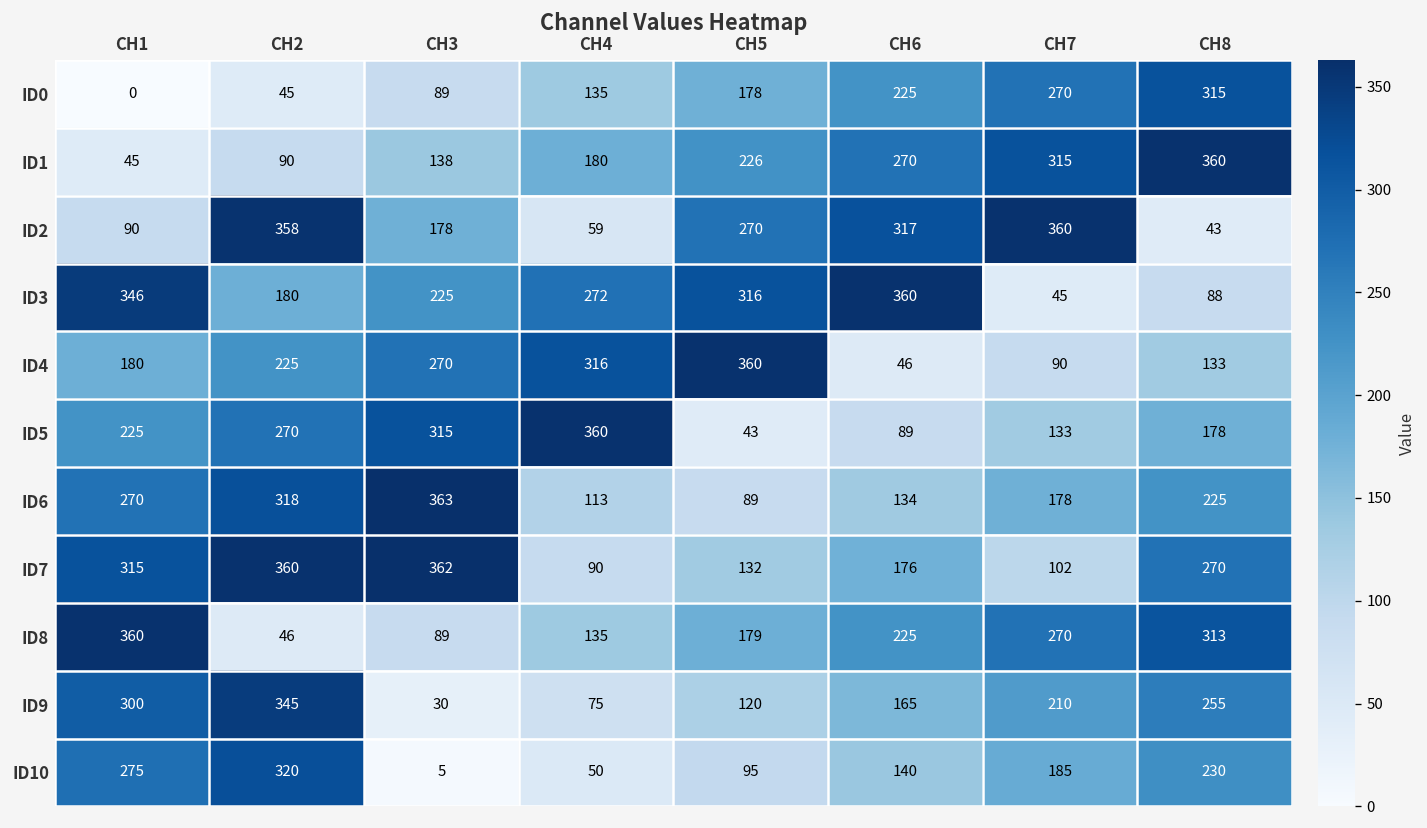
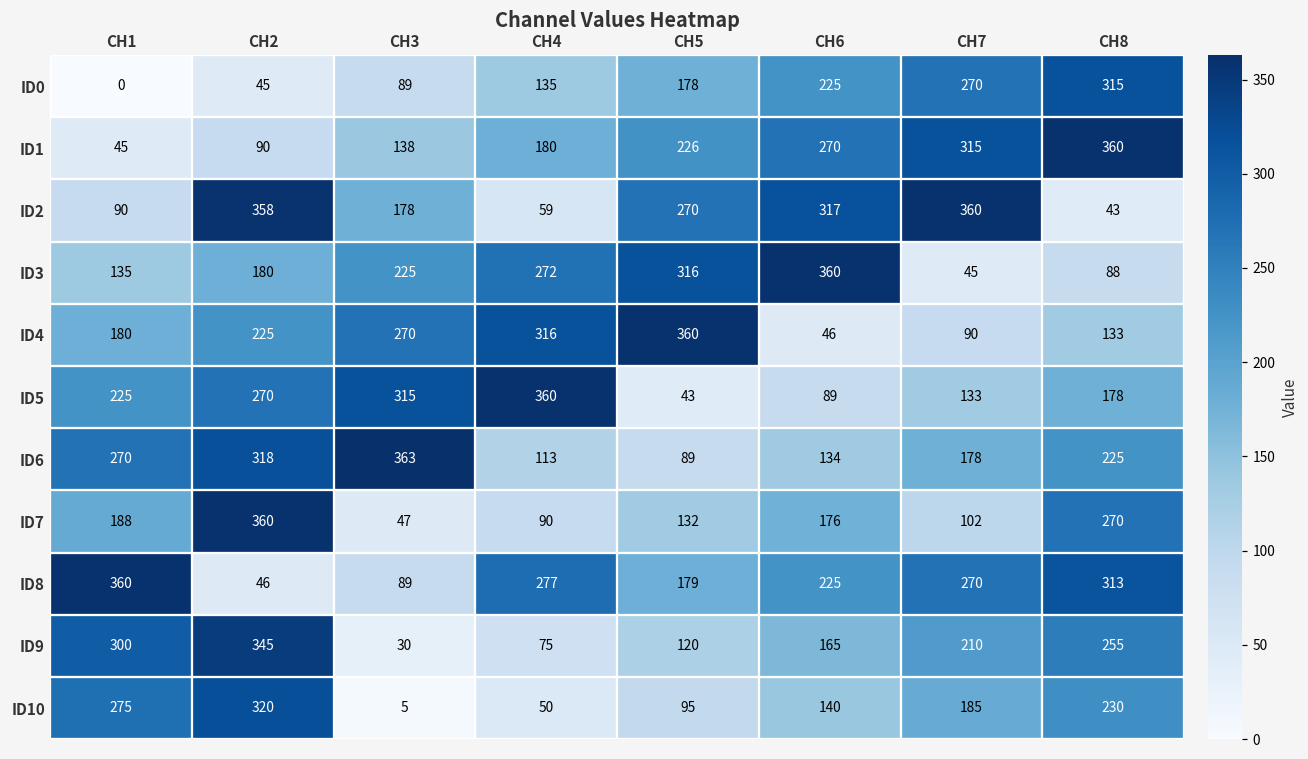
  {
    "ID0": {
      "CH1": 0,
      "CH2": 45,
      "CH3": 89,
      "CH4": 135,
      "CH5": 178,
      "CH6": 225,
      "CH7": 270,
      "CH8": 315
    },
    "ID1": {
      "CH1": 45,
      "CH2": 90,
      "CH3": 138,
      "CH4": 180,
      "CH5": 226,
      "CH6": 270,
      "CH7": 315,
      "CH8": 360
    },
    "ID2": {
      "CH1": 90,
      "CH2": 358,
      "CH3": 178,
      "CH4": 59,
      "CH5": 270,
      "CH6": 317,
      "CH7": 360,
      "CH8": 43
    },
    "ID3": {
-     "CH1": 346,
+     "CH1": 135,
      "CH2": 180,
      "CH3": 225,
      "CH4": 272,
      "CH5": 316,
      "CH6": 360,
      "CH7": 45,
      "CH8": 88
    },
    "ID4": {
      "CH1": 180,
      "CH2": 225,
      "CH3": 270,
      "CH4": 316,
      "CH5": 360,
      "CH6": 46,
      "CH7": 90,
      "CH8": 133
    },
    "ID5": {
      "CH1": 225,
      "CH2": 270,
      "CH3": 315,
      "CH4": 360,
      "CH5": 43,
      "CH6": 89,
      "CH7": 133,
      "CH8": 178
    },
    "ID6": {
      "CH1": 270,
      "CH2": 318,
      "CH3": 363,
      "CH4": 113,
      "CH5": 89,
      "CH6": 134,
      "CH7": 178,
      "CH8": 225
    },
    "ID7": {
-     "CH1": 315,
+     "CH1": 188,
      "CH2": 360,
-     "CH3": 362,
+     "CH3": 47,
      "CH4": 90,
      "CH5": 132,
      "CH6": 176,
      "CH7": 102,
      "CH8": 270
    },
    "ID8": {
      "CH1": 360,
      "CH2": 46,
      "CH3": 89,
-     "CH4": 135,
+     "CH4": 277,
      "CH5": 179,
      "CH6": 225,
      "CH7": 270,
      "CH8": 313
    },
    "ID9": {
      "CH1": 300,
      "CH2": 345,
      "CH3": 30,
      "CH4": 75,
      "CH5": 120,
      "CH6": 165,
      "CH7": 210,
      "CH8": 255
    },
    "ID10": {
      "CH1": 275,
      "CH2": 320,
      "CH3": 5,
      "CH4": 50,
      "CH5": 95,
      "CH6": 140,
      "CH7": 185,
      "CH8": 230
    }
  }
